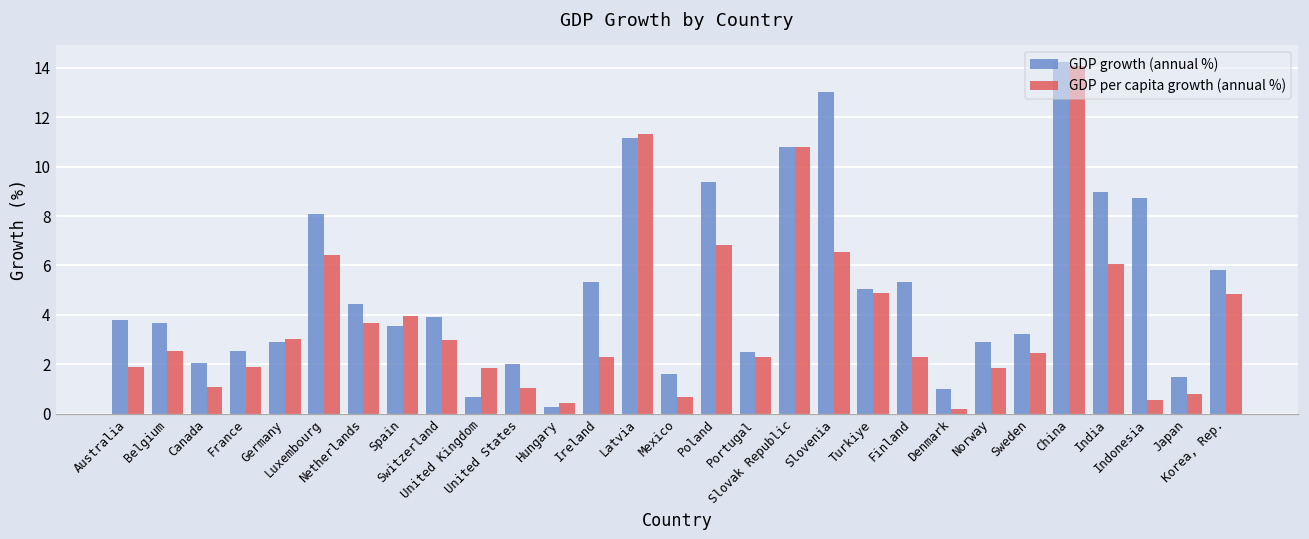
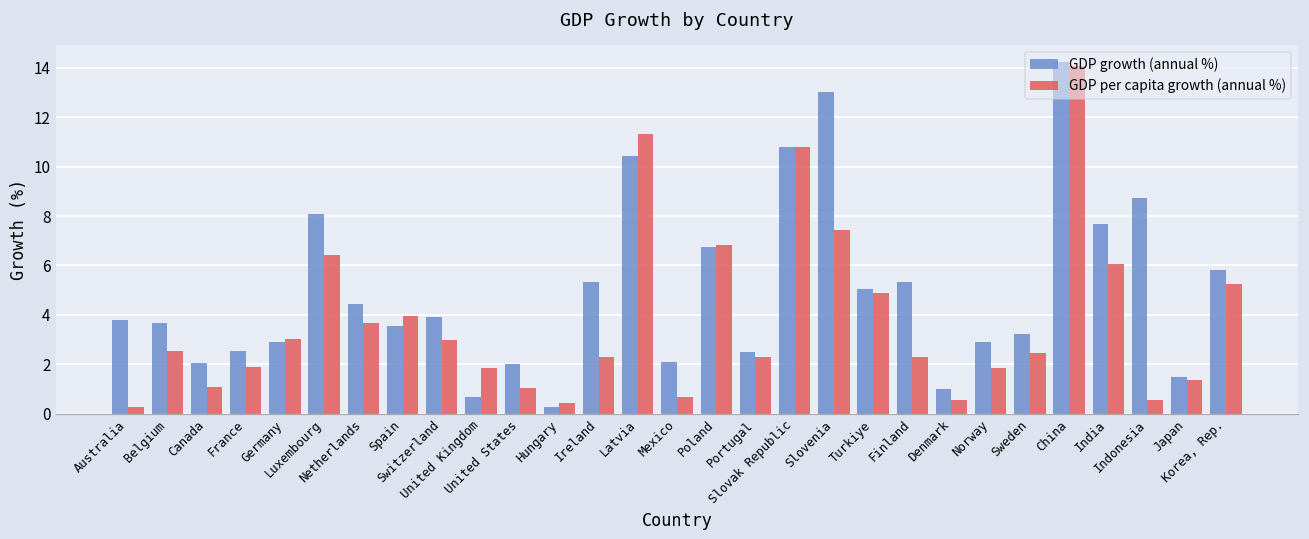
  {
    "GDP growth (annual %)": {
      "Australia": 3.8,
      "Belgium": 3.7,
      "Canada": 2.0,
      "France": 2.5,
      "Germany": 2.9,
      "Luxembourg": 8.1,
      "Netherlands": 4.4,
      "Spain": 3.5,
      "Switzerland": 3.9,
      "United Kingdom": 0.7,
      "United States": 2.0,
      "Hungary": 0.3,
      "Ireland": 5.3,
-     "Latvia": 11.1,
-     "Mexico": 1.6,
-     "Poland": 9.4,
+     "Latvia": 10.4,
+     "Mexico": 2.1,
+     "Poland": 6.8,
      "Portugal": 2.5,
      "Slovak Republic": 10.8,
      "Slovenia": 13.0,
      "Turkiye": 5.0,
      "Finland": 5.3,
      "Denmark": 1.0,
      "Norway": 2.9,
      "Sweden": 3.2,
-     "India": 9.0,
+     "India": 7.7,
      "Indonesia": 8.7,
      "Japan": 1.5,
      "Korea, Rep.": 5.8
    },
    "GDP per capita growth (annual %)": {
-     "Australia": 1.9,
+     "Australia": 0.3,
      "Belgium": 2.5,
      "Canada": 1.1,
      "France": 1.9,
      "Germany": 3.0,
      "Luxembourg": 6.4,
      "Netherlands": 3.7,
      "Spain": 3.9,
      "Switzerland": 3.0,
      "United Kingdom": 1.8,
      "United States": 1.0,
      "Hungary": 0.4,
      "Ireland": 2.3,
      "Latvia": 11.3,
      "Mexico": 0.7,
      "Poland": 6.8,
      "Portugal": 2.3,
      "Slovak Republic": 10.8,
-     "Slovenia": 6.5,
+     "Slovenia": 7.4,
      "Turkiye": 4.9,
      "Finland": 2.3,
-     "Denmark": 0.2,
+     "Denmark": 0.5,
      "Norway": 1.9,
      "Sweden": 2.5,
      "India": 6.1,
      "Indonesia": 0.6,
-     "Japan": 0.8,
-     "Korea, Rep.": 4.9
+     "Japan": 1.4,
+     "Korea, Rep.": 5.3
    }
  }
